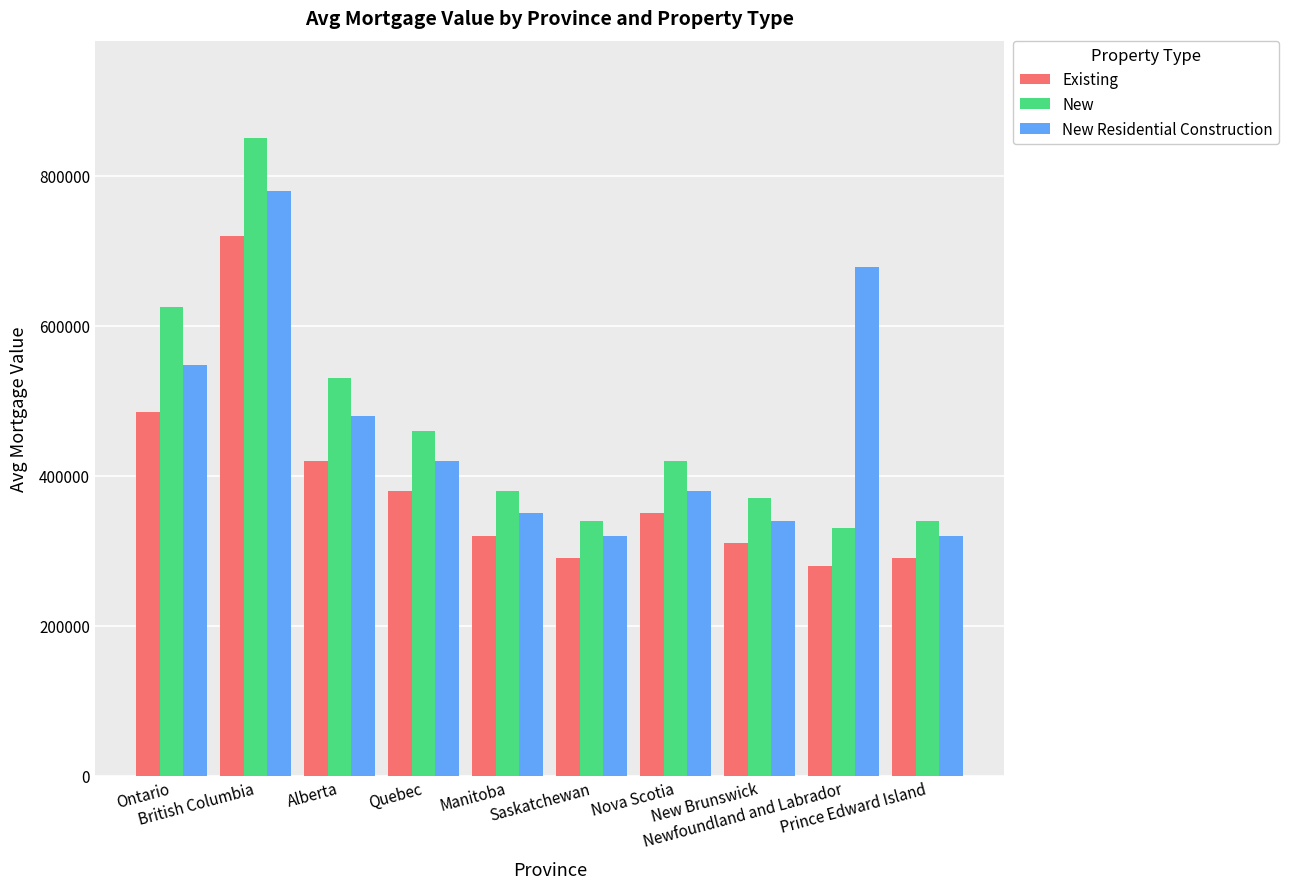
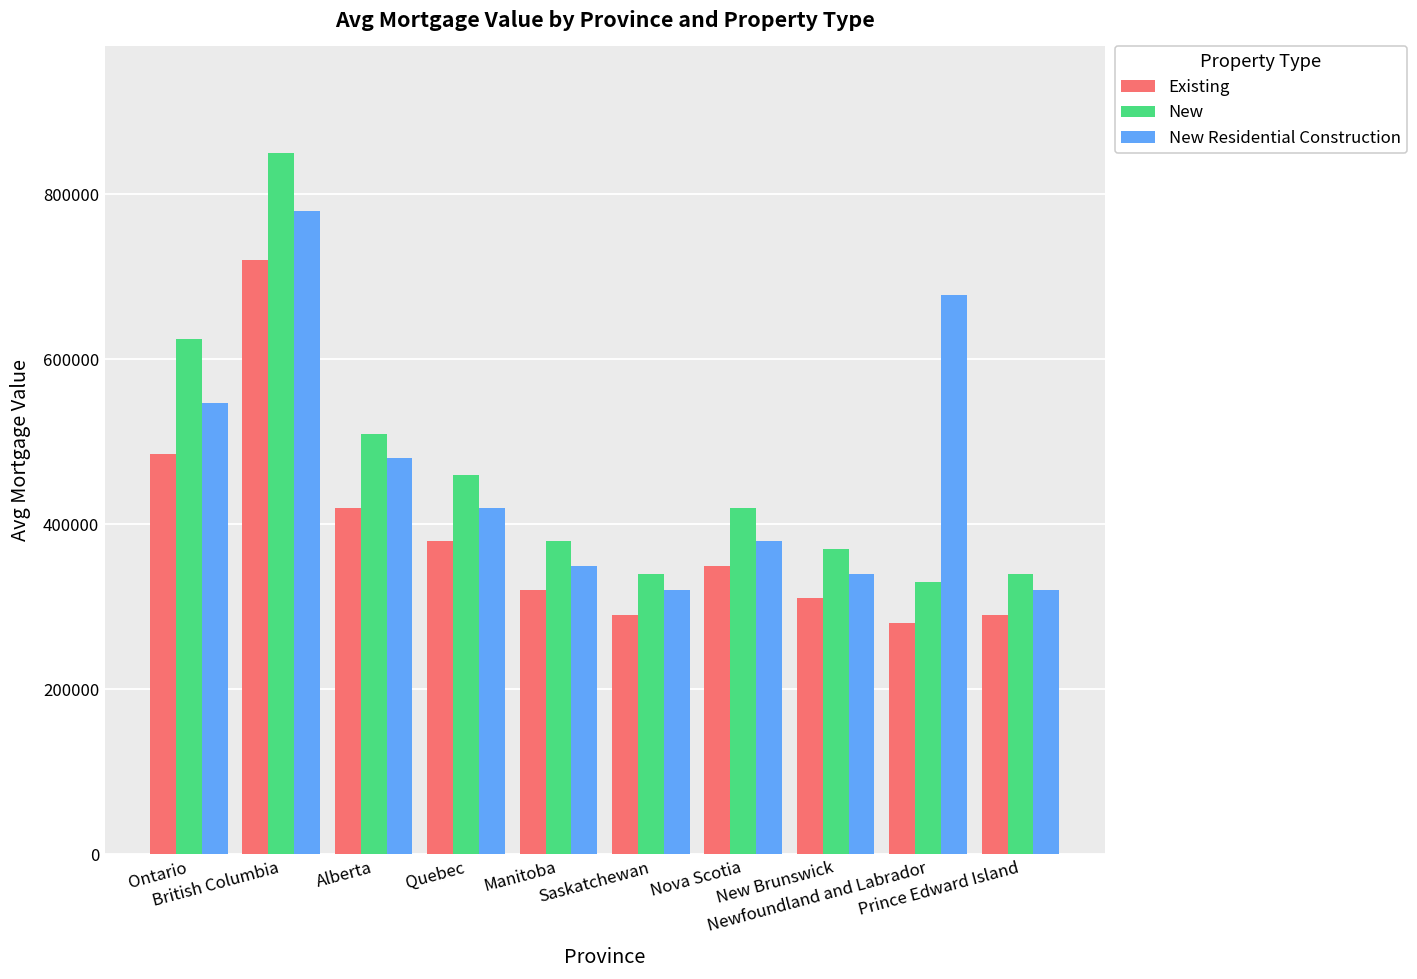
  {
    "Existing": {
      "Ontario": 490000,
      "British Columbia": 720000,
      "Alberta": 420000,
      "Quebec": 380000,
      "Manitoba": 320000,
      "Saskatchewan": 290000,
      "Nova Scotia": 350000,
      "New Brunswick": 310000,
      "Newfoundland and Labrador": 280000,
      "Prince Edward Island": 290000
    },
    "New": {
      "Ontario": 630000,
      "British Columbia": 850000,
-     "Alberta": 530000,
+     "Alberta": 510000,
      "Quebec": 460000,
      "Manitoba": 380000,
      "Saskatchewan": 340000,
      "Nova Scotia": 420000,
      "New Brunswick": 370000,
      "Newfoundland and Labrador": 330000,
      "Prince Edward Island": 340000
    },
    "New Residential Construction": {
      "Ontario": 550000,
      "British Columbia": 780000,
      "Alberta": 480000,
      "Quebec": 420000,
      "Manitoba": 350000,
      "Saskatchewan": 320000,
      "Nova Scotia": 380000,
      "New Brunswick": 340000,
      "Newfoundland and Labrador": 680000,
      "Prince Edward Island": 320000
    }
  }
